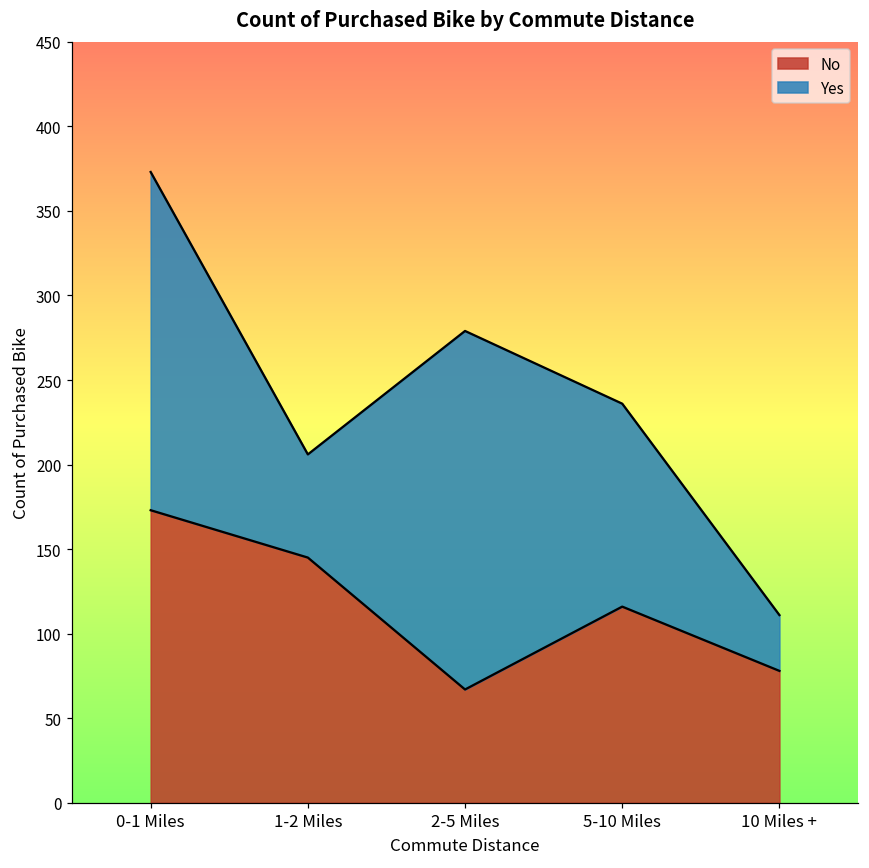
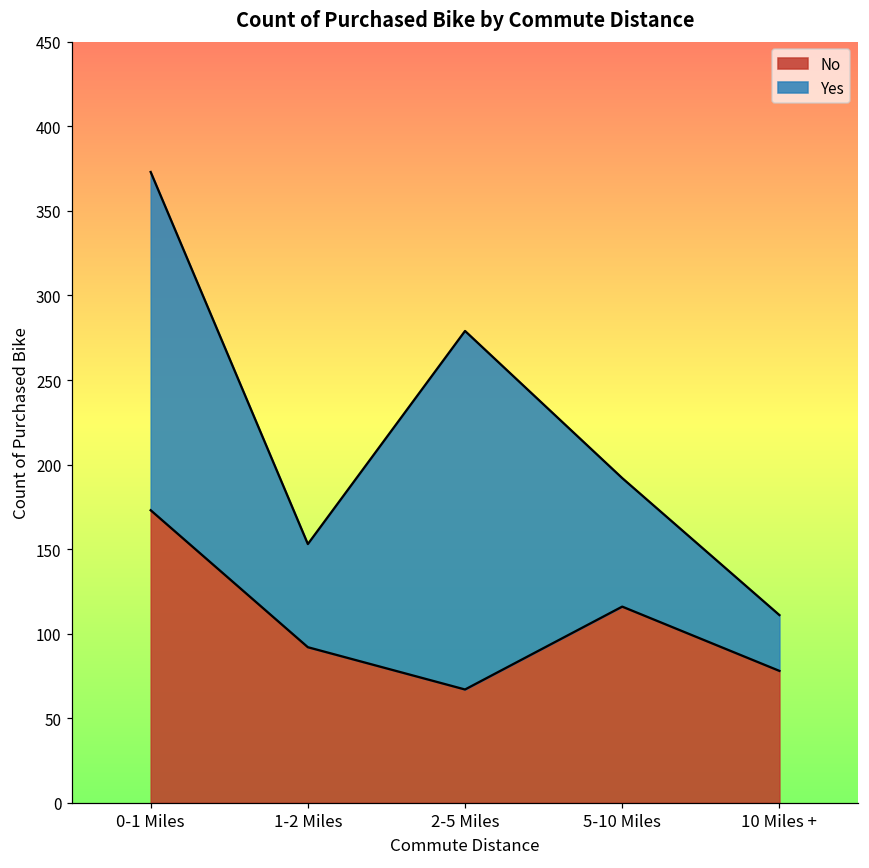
  {
    "No": {
      "0-1 Miles": 173,
-     "1-2 Miles": 145,
+     "1-2 Miles": 92,
      "2-5 Miles": 67,
      "5-10 Miles": 116,
      "10 Miles +": 78
    },
    "Yes": {
      "0-1 Miles": 200,
      "1-2 Miles": 61,
      "2-5 Miles": 212,
-     "5-10 Miles": 120,
+     "5-10 Miles": 76,
      "10 Miles +": 33
    }
  }
